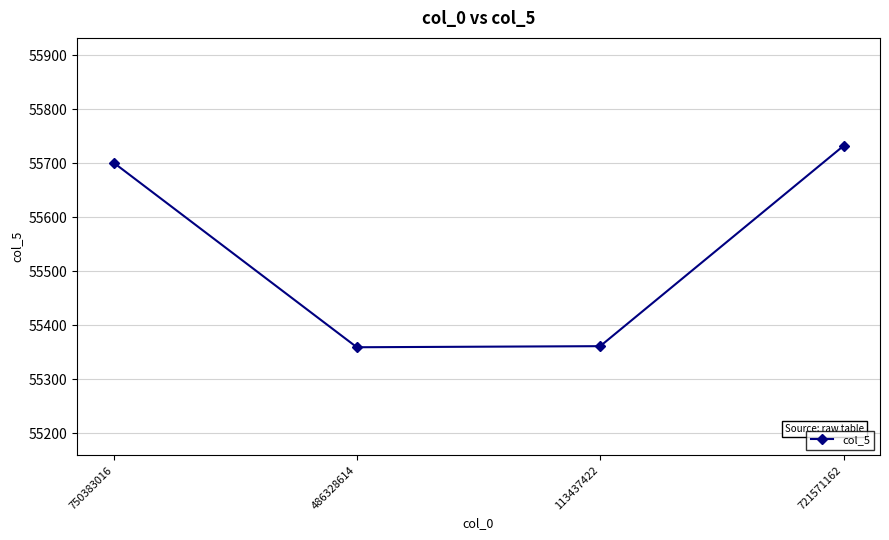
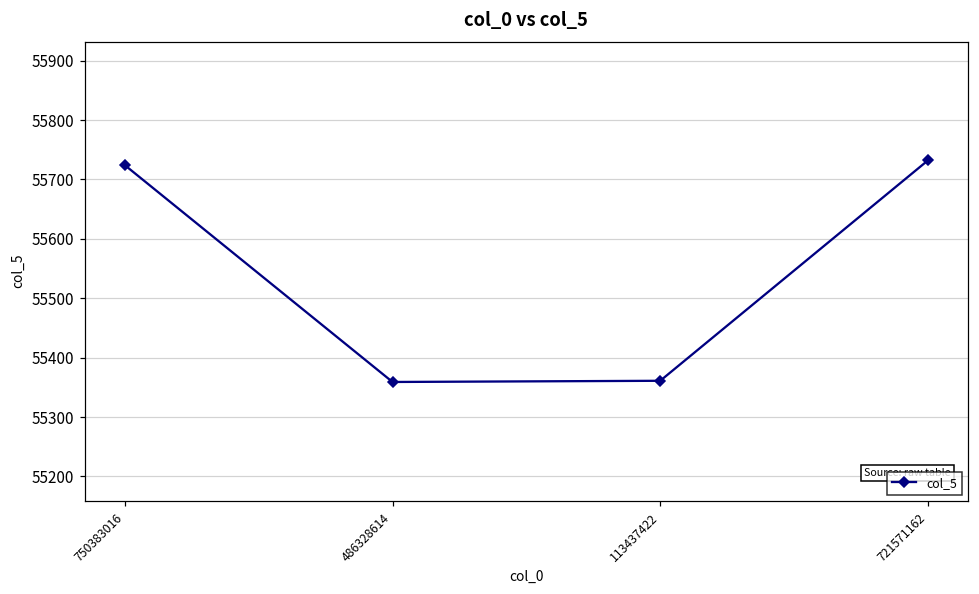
  {
-   "750383016": 55700,
+   "750383016": 55720,
    "486328614": 55360,
    "113437422": 55360,
    "721571162": 55730
  }
